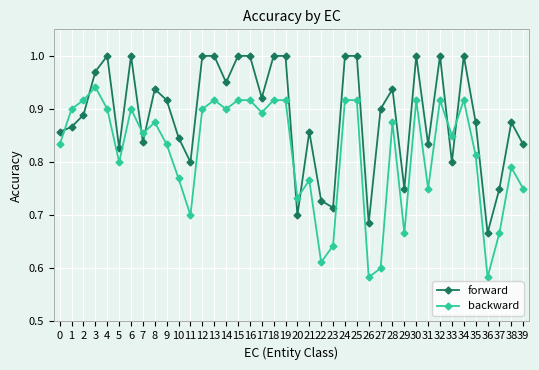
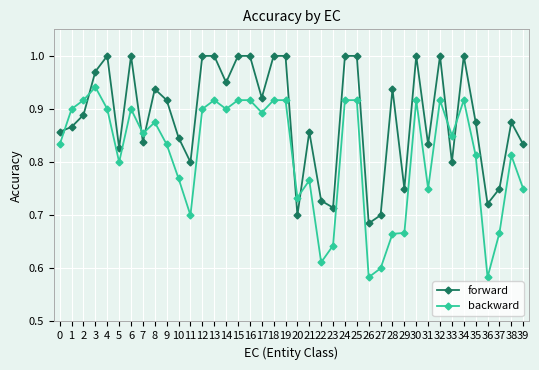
  {
    "forward": {
      "0": 0.86,
      "1": 0.87,
      "2": 0.89,
      "3": 0.97,
      "4": 1.00,
      "5": 0.83,
      "6": 1.00,
      "7": 0.84,
      "8": 0.94,
      "9": 0.92,
      "10": 0.85,
      "11": 0.80,
      "12": 1.00,
      "13": 1.00,
      "14": 0.95,
      "15": 1.00,
      "16": 1.00,
      "17": 0.92,
      "18": 1.00,
      "19": 1.00,
      "20": 0.70,
      "21": 0.86,
      "22": 0.73,
      "23": 0.71,
      "24": 1.00,
      "25": 1.00,
      "26": 0.68,
-     "27": 0.9,
+     "27": 0.7,
      "28": 0.94,
      "29": 0.75,
      "30": 1.00,
      "31": 0.83,
      "32": 1.00,
      "33": 0.80,
      "34": 1.00,
      "35": 0.88,
-     "36": 0.67,
+     "36": 0.72,
      "37": 0.75,
      "38": 0.88,
      "39": 0.83
    },
    "backward": {
      "0": 0.83,
      "1": 0.90,
      "2": 0.92,
      "3": 0.94,
      "4": 0.90,
      "5": 0.80,
      "6": 0.90,
      "7": 0.85,
      "8": 0.88,
      "9": 0.83,
      "10": 0.77,
      "11": 0.70,
      "12": 0.90,
      "13": 0.92,
      "14": 0.90,
      "15": 0.92,
      "16": 0.92,
      "17": 0.89,
      "18": 0.92,
      "19": 0.92,
      "20": 0.73,
      "21": 0.77,
      "22": 0.61,
      "23": 0.64,
      "24": 0.92,
      "25": 0.92,
      "26": 0.58,
      "27": 0.60,
-     "28": 0.88,
+     "28": 0.67,
      "29": 0.67,
      "30": 0.92,
      "31": 0.75,
      "32": 0.92,
      "33": 0.85,
      "34": 0.92,
      "35": 0.81,
      "36": 0.58,
      "37": 0.67,
-     "38": 0.79,
+     "38": 0.81,
      "39": 0.75
    }
  }
